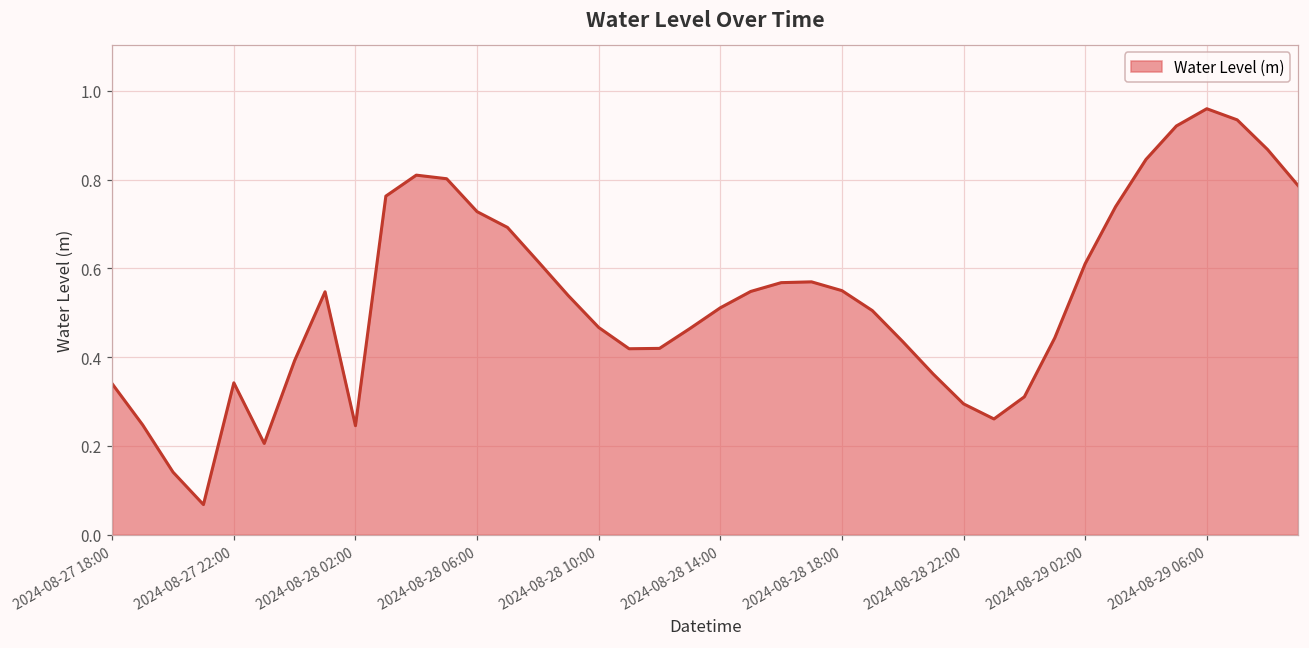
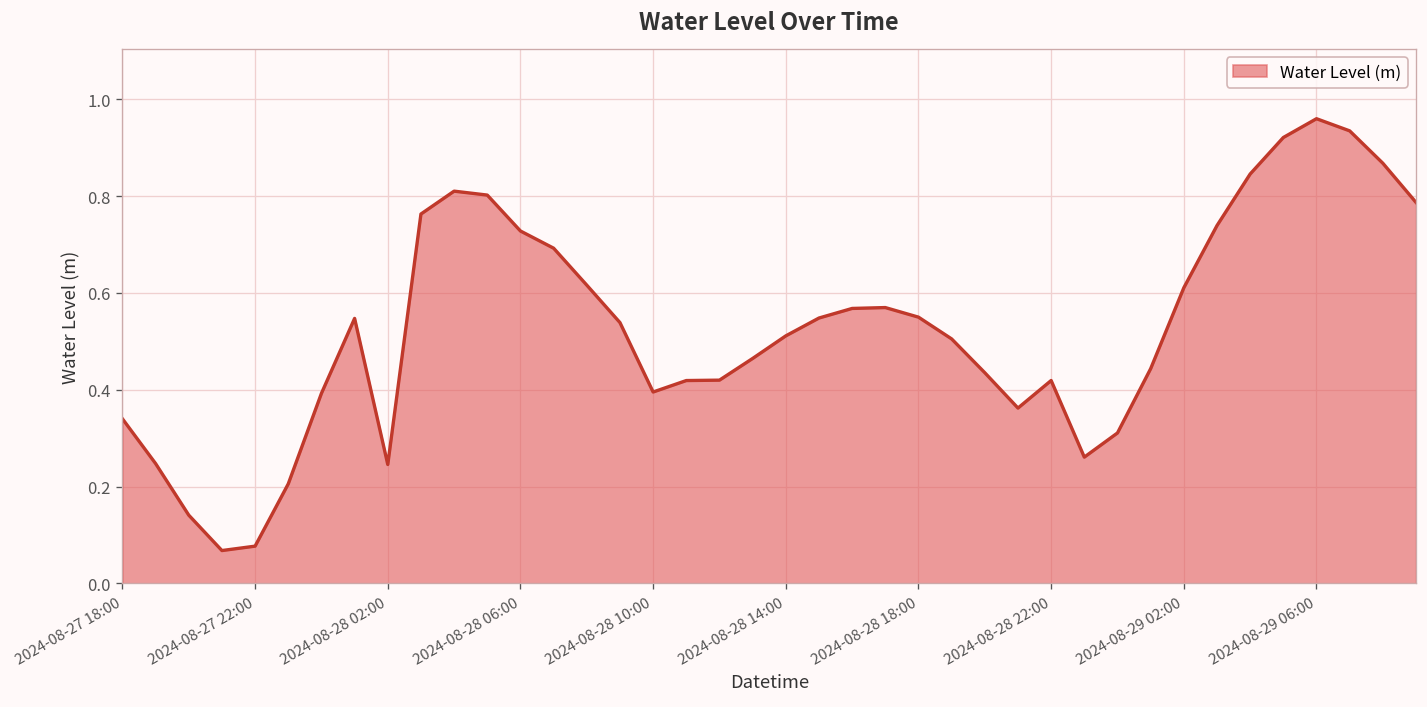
  {
    "2024-08-27 18:00": 0.34,
-   "2024-08-27 22:00": 0.34,
+   "2024-08-27 22:00": 0.08,
    "2024-08-28 02:00": 0.25,
    "2024-08-28 06:00": 0.73,
-   "2024-08-28 10:00": 0.47,
+   "2024-08-28 10:00": 0.40,
    "2024-08-28 14:00": 0.51,
    "2024-08-28 18:00": 0.55,
-   "2024-08-28 22:00": 0.29,
+   "2024-08-28 22:00": 0.42,
    "2024-08-29 02:00": 0.61,
    "2024-08-29 06:00": 0.96
  }
